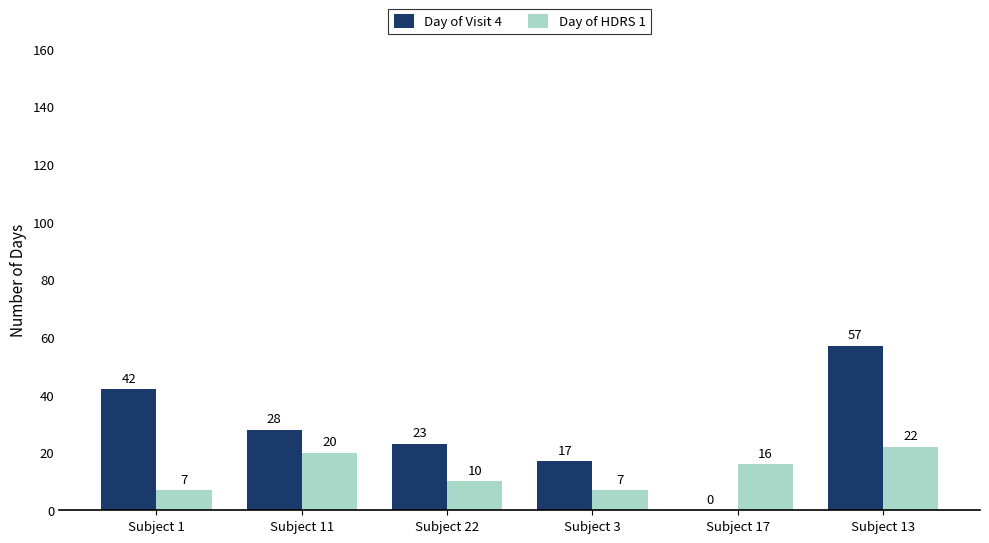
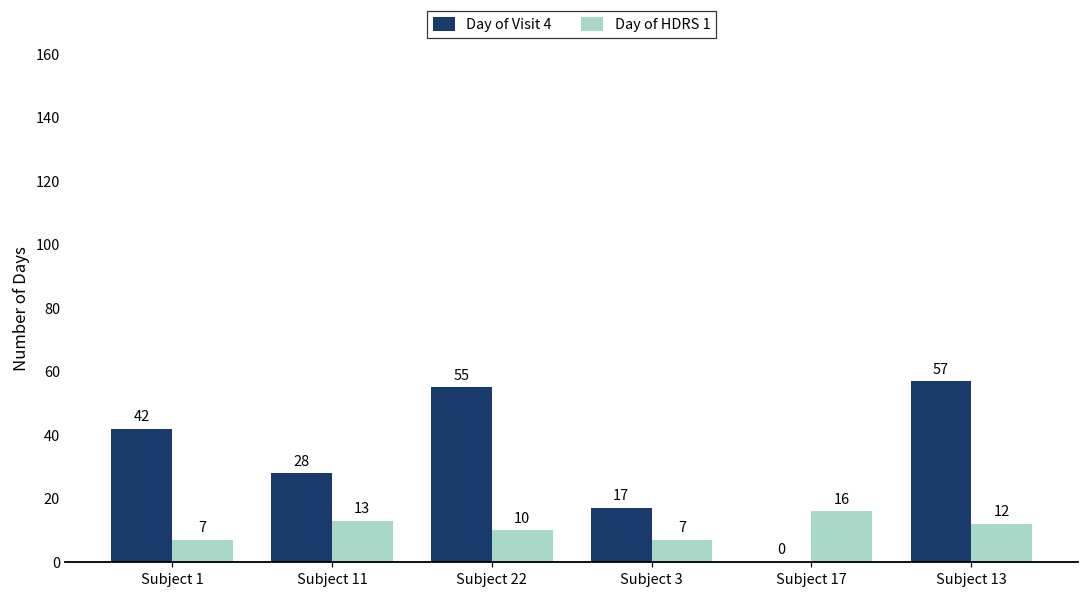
  {
    "Day of Visit 4": {
      "Subject 1": 42,
      "Subject 11": 28,
-     "Subject 22": 23,
+     "Subject 22": 55,
      "Subject 3": 17,
      "Subject 17": 0,
      "Subject 13": 57
    },
    "Day of HDRS 1": {
      "Subject 1": 7,
-     "Subject 11": 20,
+     "Subject 11": 13,
      "Subject 22": 10,
      "Subject 3": 7,
      "Subject 17": 16,
-     "Subject 13": 22
+     "Subject 13": 12
    }
  }
